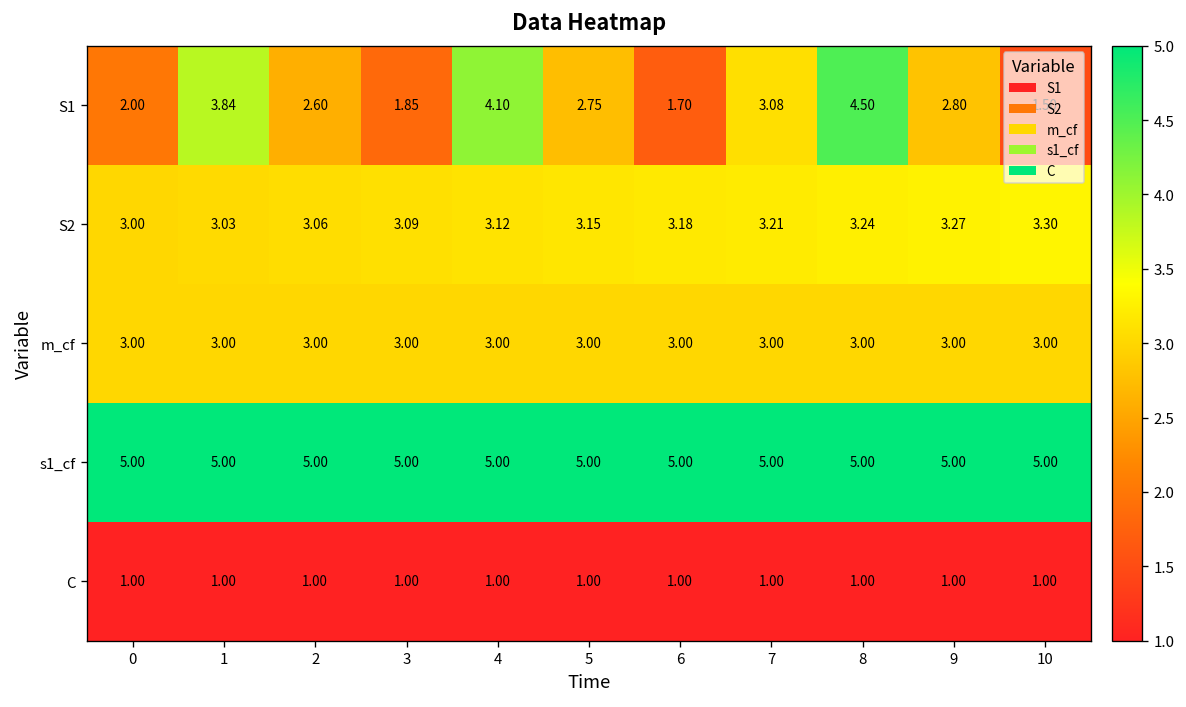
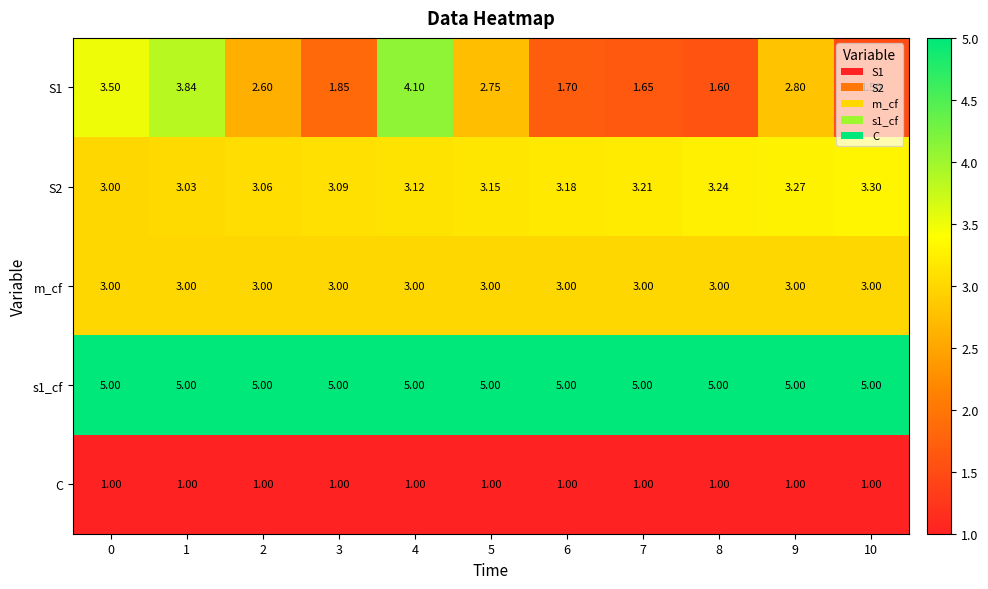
  {
    "S1": {
-     "0": 2.00,
+     "0": 3.50,
      "1": 3.84,
      "2": 2.60,
      "3": 1.85,
      "4": 4.10,
      "5": 2.75,
      "6": 1.70,
-     "7": 3.08,
-     "8": 4.50,
+     "7": 1.65,
+     "8": 1.60,
      "9": 2.80
    },
    "S2": {
      "0": 3.00,
      "1": 3.03,
      "2": 3.06,
      "3": 3.09,
      "4": 3.12,
      "5": 3.15,
      "6": 3.18,
      "7": 3.21,
      "8": 3.24,
      "9": 3.27,
      "10": 3.30
    },
    "m_cf": {
      "0": 3.00,
      "1": 3.00,
      "2": 3.00,
      "3": 3.00,
      "4": 3.00,
      "5": 3.00,
      "6": 3.00,
      "7": 3.00,
      "8": 3.00,
      "9": 3.00,
      "10": 3.00
    },
    "s1_cf": {
      "0": 5.00,
      "1": 5.00,
      "2": 5.00,
      "3": 5.00,
      "4": 5.00,
      "5": 5.00,
      "6": 5.00,
      "7": 5.00,
      "8": 5.00,
      "9": 5.00,
      "10": 5.00
    },
    "C": {
      "0": 1.00,
      "1": 1.00,
      "2": 1.00,
      "3": 1.00,
      "4": 1.00,
      "5": 1.00,
      "6": 1.00,
      "7": 1.00,
      "8": 1.00,
      "9": 1.00,
      "10": 1.00
    }
  }
